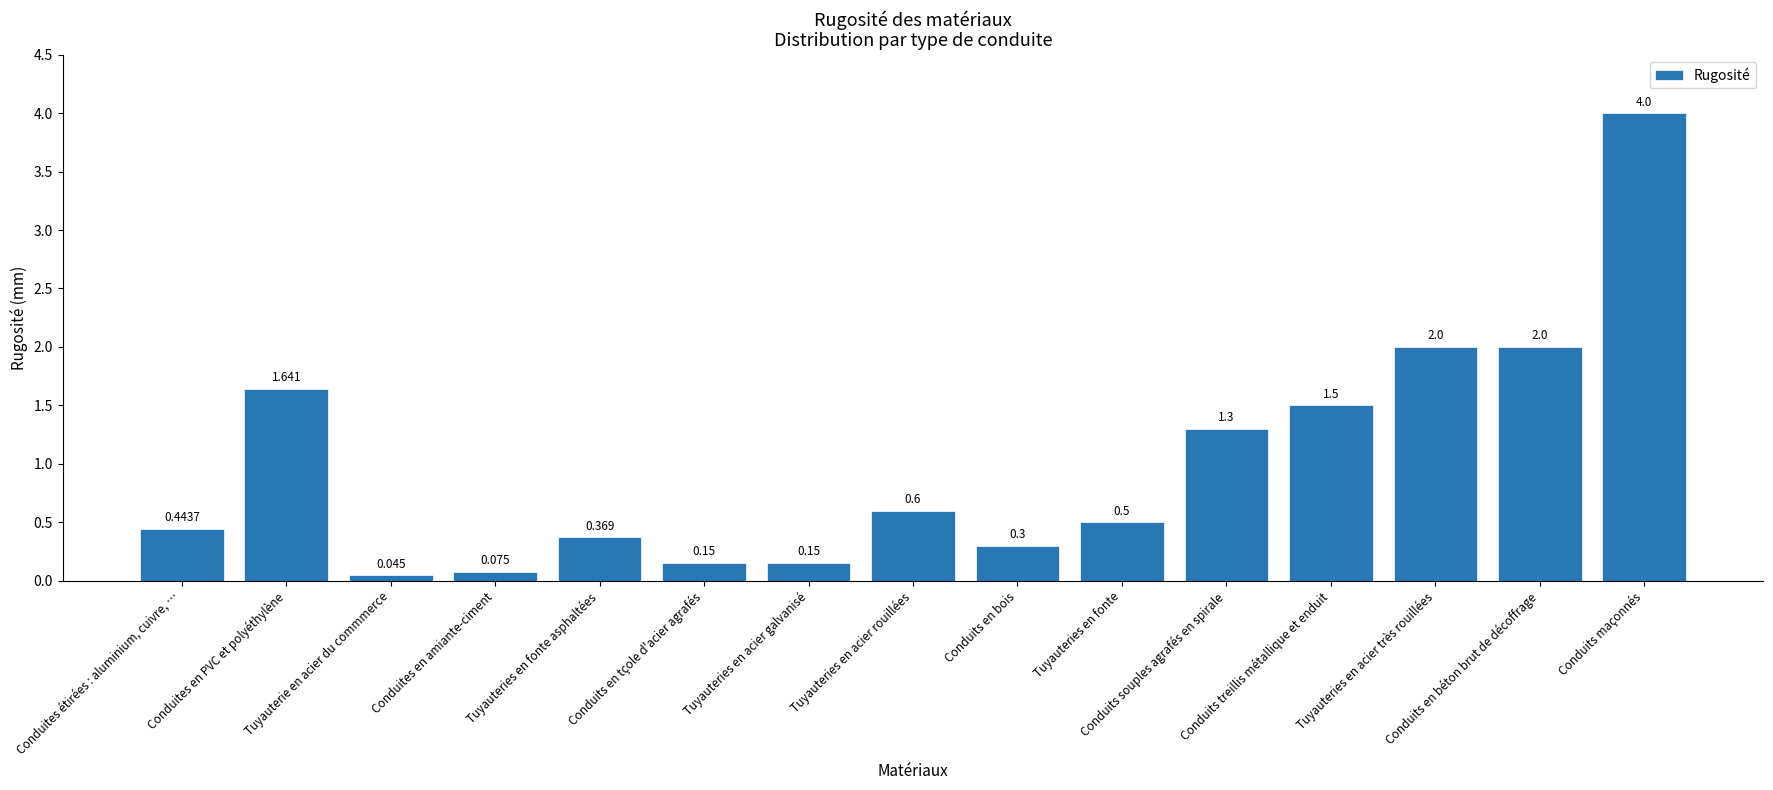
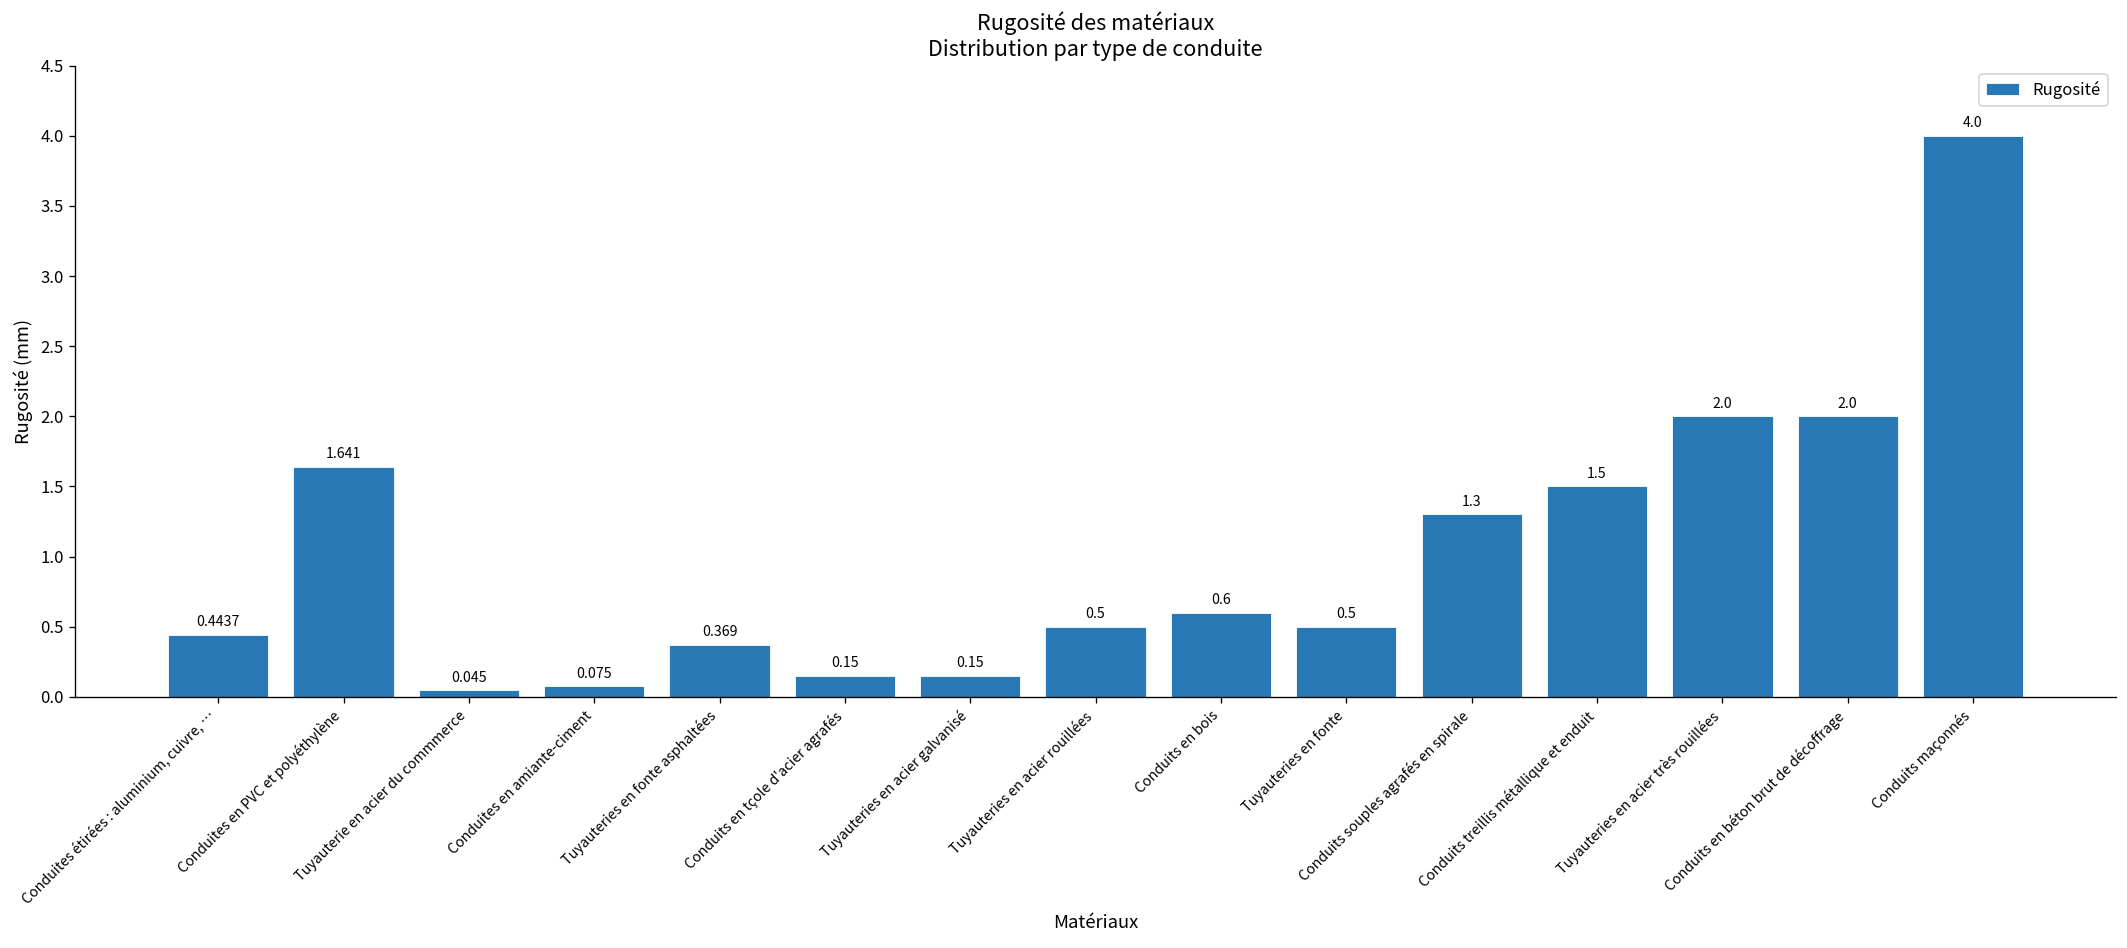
  {
    "Conduites étirées : aluminium, cuivre, …": 0.4437,
    "Conduites en PVC et polyéthylène": 1.641,
    "Tuyauterie en acier du commmerce": 0.045,
    "Conduites en amiante-ciment": 0.075,
    "Tuyauteries en fonte asphaltées": 0.369,
    "Conduits en tçole d'acier agrafés": 0.15,
    "Tuyauteries en acier galvanisé": 0.15,
-   "Tuyauteries en acier rouillées": 0.6,
-   "Conduits en bois": 0.3,
+   "Tuyauteries en acier rouillées": 0.5,
+   "Conduits en bois": 0.6,
    "Tuyauteries en fonte": 0.5,
    "Conduits souples agrafés en spirale": 1.3,
    "Conduits treillis métallique et enduit": 1.5,
    "Tuyauteries en acier très rouillées": 2.0,
    "Conduits en béton brut de décoffrage": 2.0,
    "Conduits maçonnés": 4.0
  }
